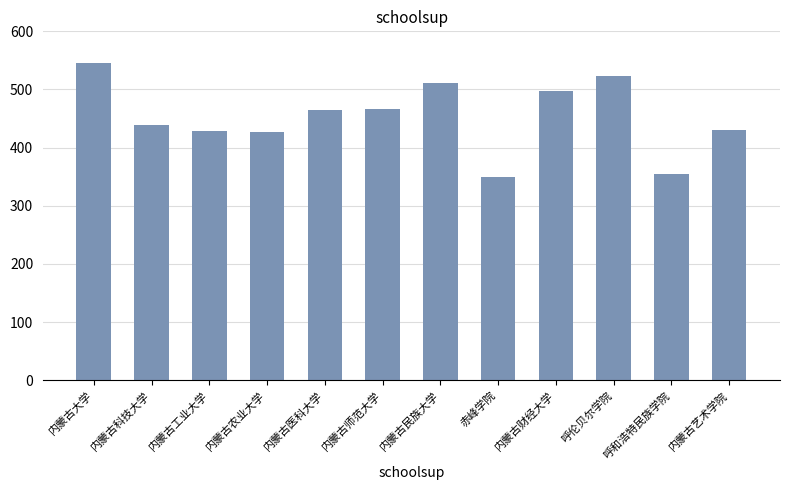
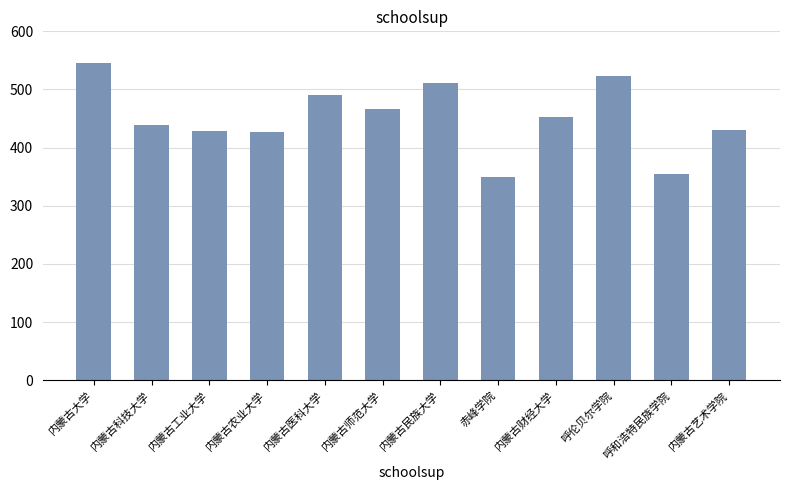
  {
    "内蒙古大学": 550,
    "内蒙古科技大学": 440,
    "内蒙古工业大学": 430,
    "内蒙古农业大学": 430,
-   "内蒙古医科大学": 470,
+   "内蒙古医科大学": 490,
    "内蒙古师范大学": 470,
    "内蒙古民族大学": 510,
    "赤峰学院": 350,
-   "内蒙古财经大学": 500,
+   "内蒙古财经大学": 450,
    "呼伦贝尔学院": 520,
    "呼和浩特民族学院": 360,
    "内蒙古艺术学院": 430
  }
